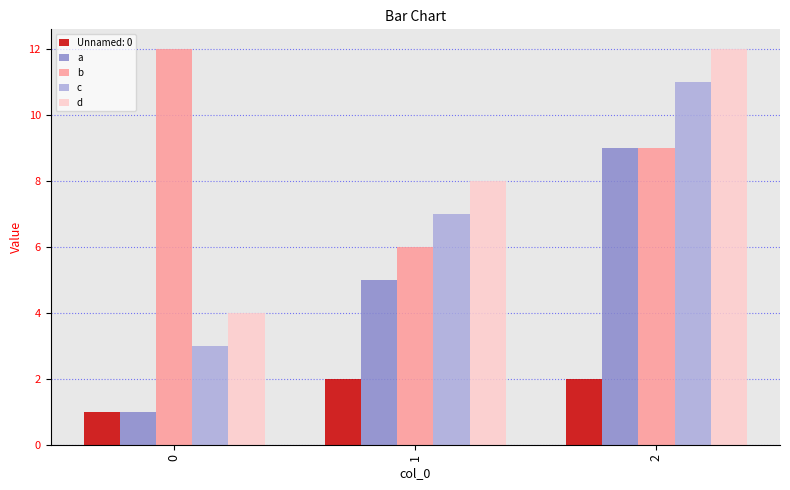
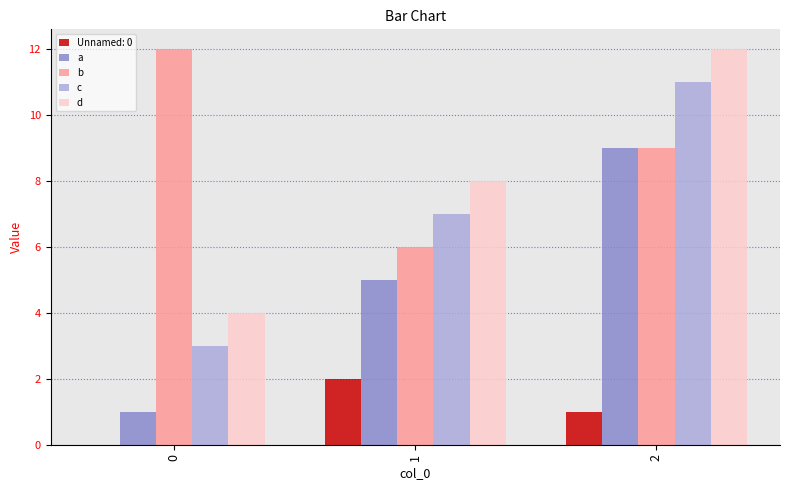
  {
    "Unnamed: 0": {
-     "0": 1,
+     "0": 0,
      "1": 2,
-     "2": 2
+     "2": 1
    },
    "b": {
      "0": 12,
      "1": 6,
      "2": 9
    },
    "d": {
      "0": 4,
      "1": 8,
      "2": 12
    }
  }
